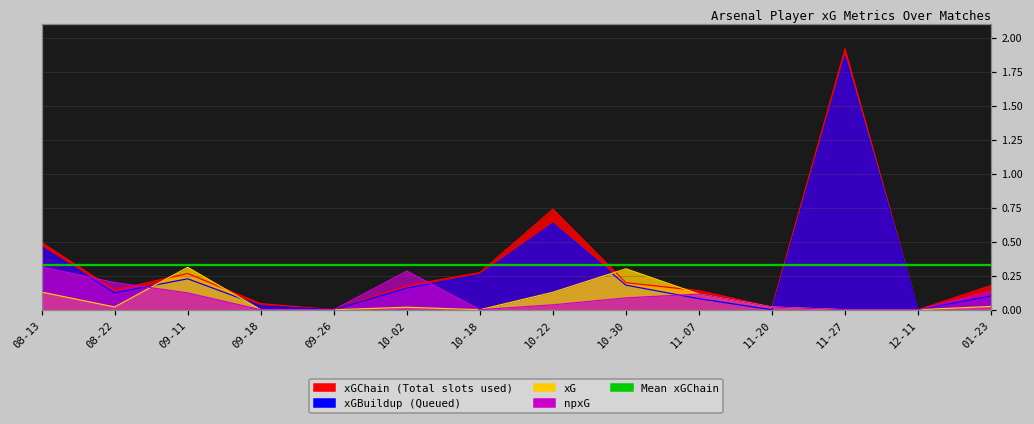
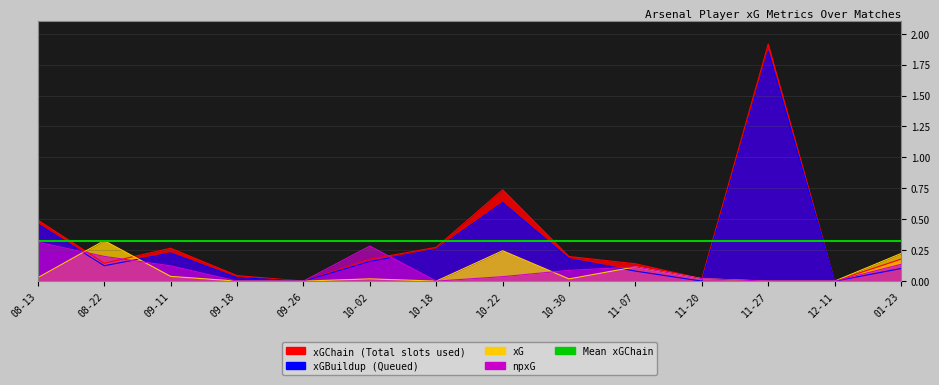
  {
    "xG": {
-     "08-13": 0.13,
-     "08-22": 0.02,
-     "09-11": 0.31,
+     "08-13": 0.03,
+     "08-22": 0.33,
+     "09-11": 0.04,
      "10-02": 0.02,
-     "10-22": 0.13,
-     "10-30": 0.30,
-     "01-23": 0.02
+     "10-22": 0.25,
+     "10-30": 0.02,
+     "01-23": 0.22
    },
    "npxG": {
      "08-13": 0.31,
      "08-22": 0.20,
      "09-11": 0.12,
      "10-02": 0.28,
      "10-22": 0.04,
      "10-30": 0.09,
      "01-23": 0.14
    }
  }
